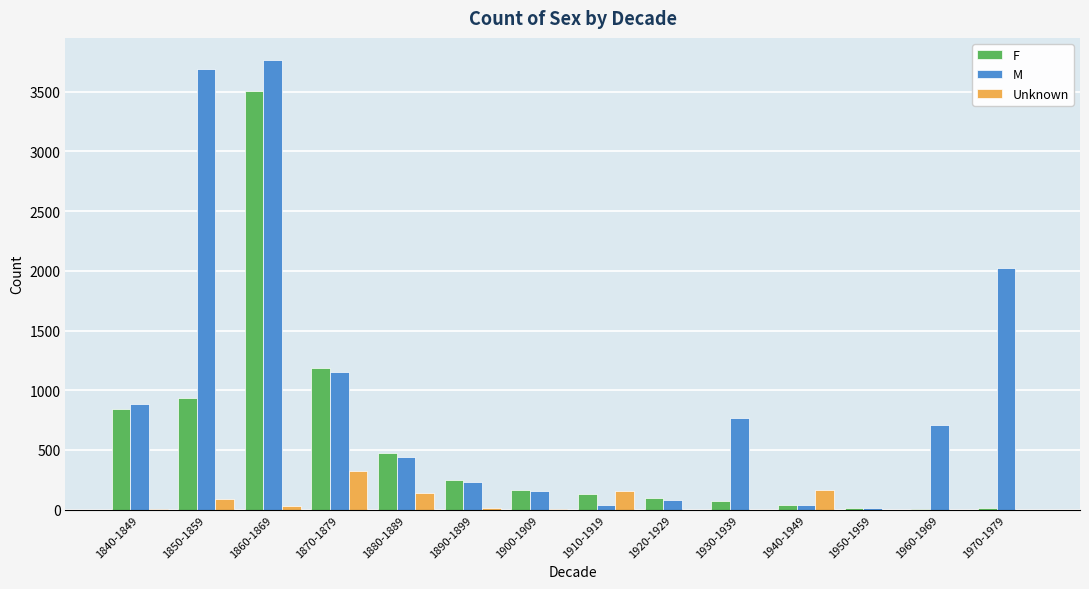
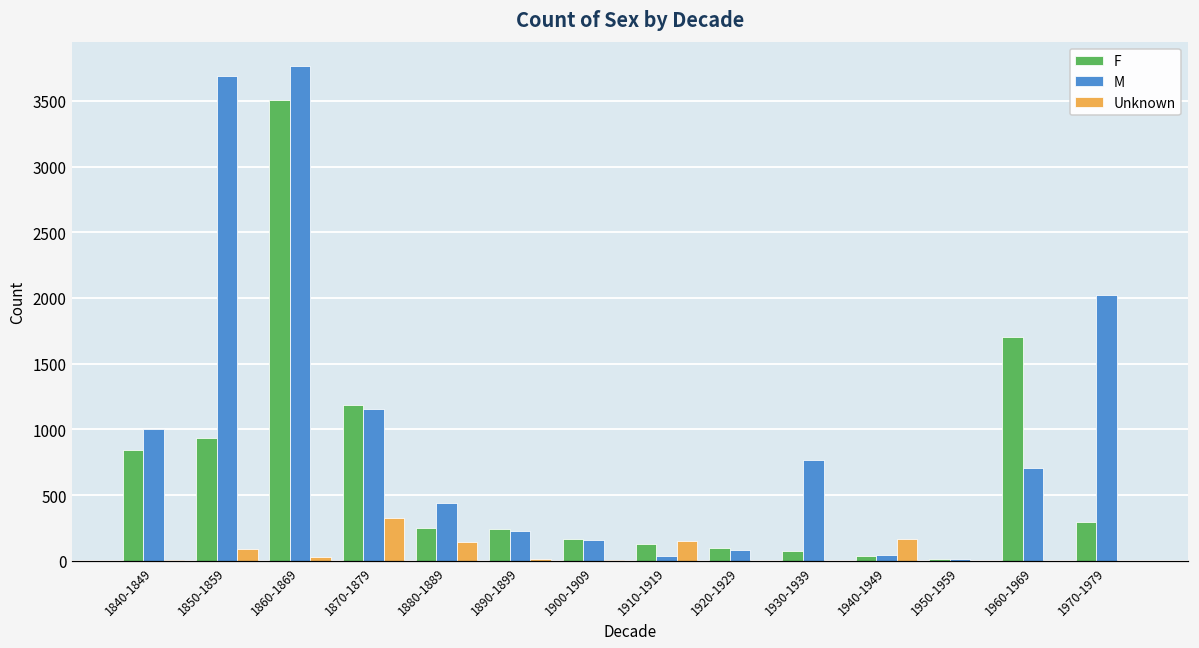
  {
    "F": {
      "1840-1849": 850,
      "1850-1859": 940,
      "1860-1869": 3510,
      "1870-1879": 1180,
-     "1880-1889": 470,
+     "1880-1889": 250,
      "1890-1899": 250,
      "1900-1909": 170,
      "1910-1919": 130,
      "1920-1929": 100,
      "1930-1939": 70,
      "1940-1949": 40,
-     "1960-1969": 10,
-     "1970-1979": 10
+     "1960-1969": 1700,
+     "1970-1979": 290
    },
    "M": {
-     "1840-1849": 890,
+     "1840-1849": 1000,
      "1850-1859": 3690,
      "1860-1869": 3760,
      "1870-1879": 1150,
      "1880-1889": 440,
      "1890-1899": 230,
      "1900-1909": 160,
      "1910-1919": 40,
      "1920-1929": 80,
      "1930-1939": 770,
      "1940-1949": 40,
      "1960-1969": 710,
      "1970-1979": 2020
    },
    "Unknown": {
      "1850-1859": 90,
      "1860-1869": 30,
      "1870-1879": 330,
      "1880-1889": 140,
      "1910-1919": 150,
      "1920-1929": 0,
      "1940-1949": 170,
      "1950-1959": 0,
      "1960-1969": 0,
      "1970-1979": 0
    }
  }
